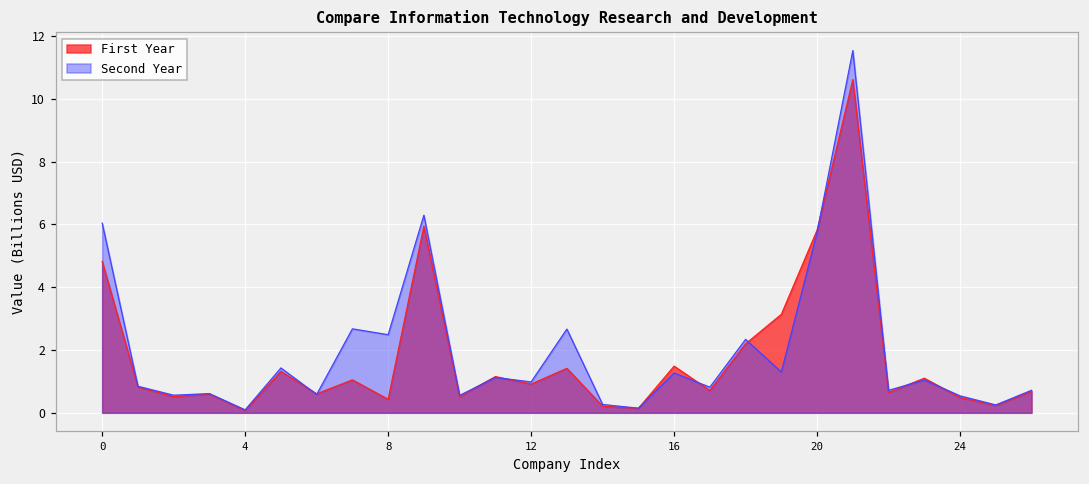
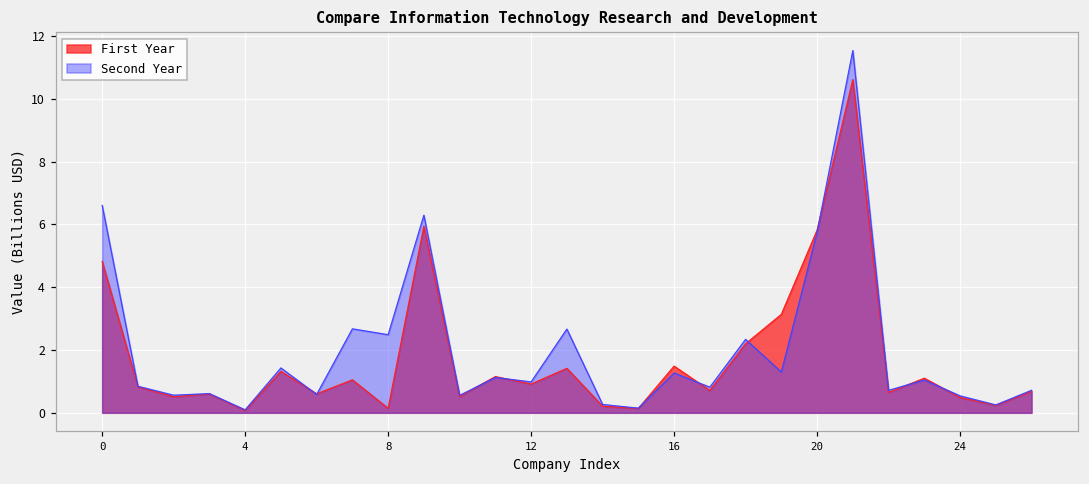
  {
    "First Year": {
      "0": 4.8,
-     "8": 0.4,
+     "8": 0.1,
      "16": 1.5
    },
    "Second Year": {
-     "0": 6.0,
+     "0": 6.6,
      "8": 2.5,
      "16": 1.3
    }
  }
